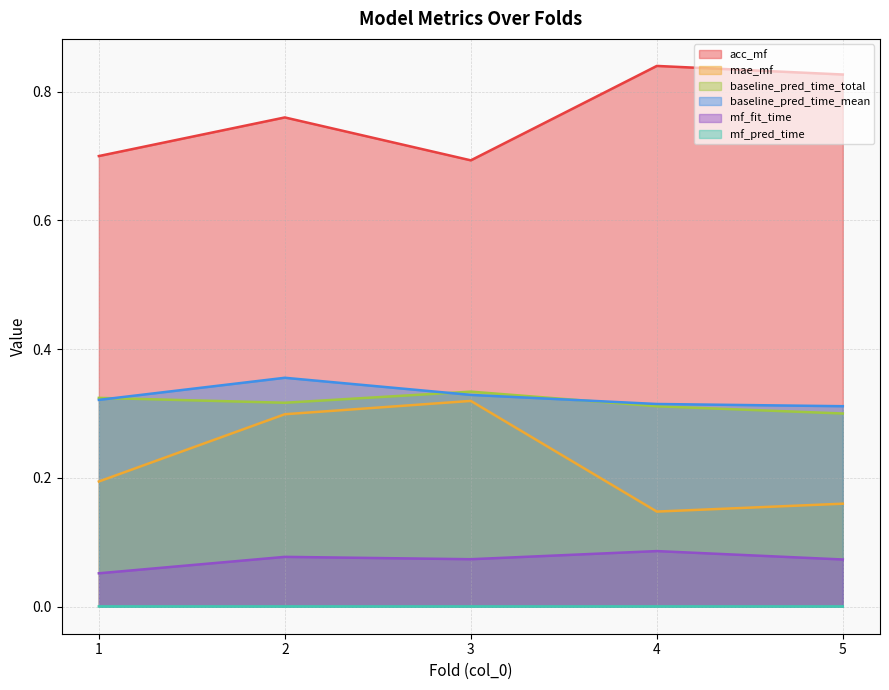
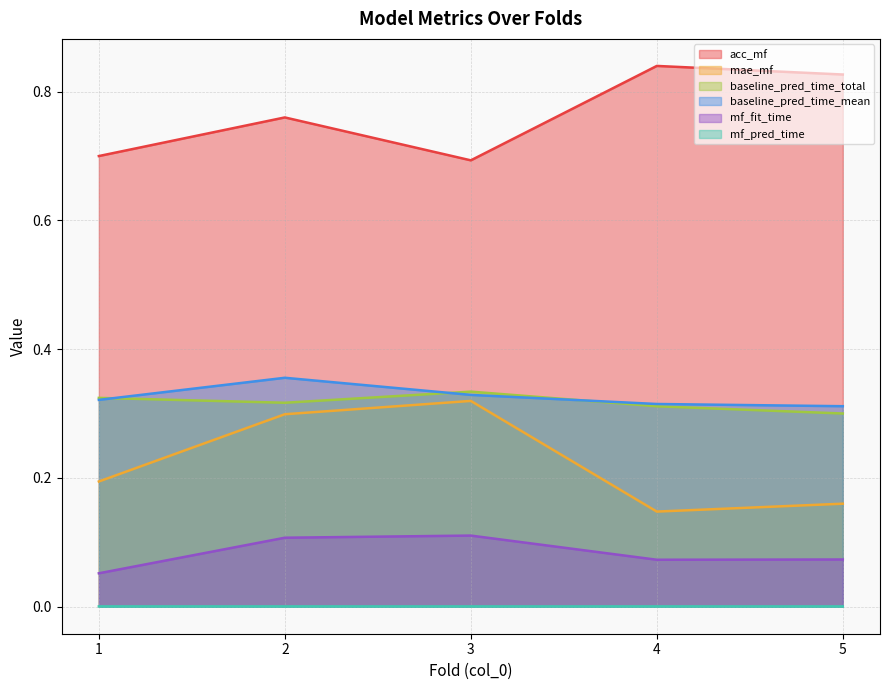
  {
    "acc_mf": {
      "1": 0.70,
      "2": 0.76,
      "3": 0.69,
      "4": 0.84
    },
    "mf_fit_time": {
      "1": 0.05,
-     "2": 0.08,
-     "3": 0.07,
-     "4": 0.09,
+     "2": 0.11,
+     "3": 0.11,
+     "4": 0.07,
      "5": 0.07
    }
  }
